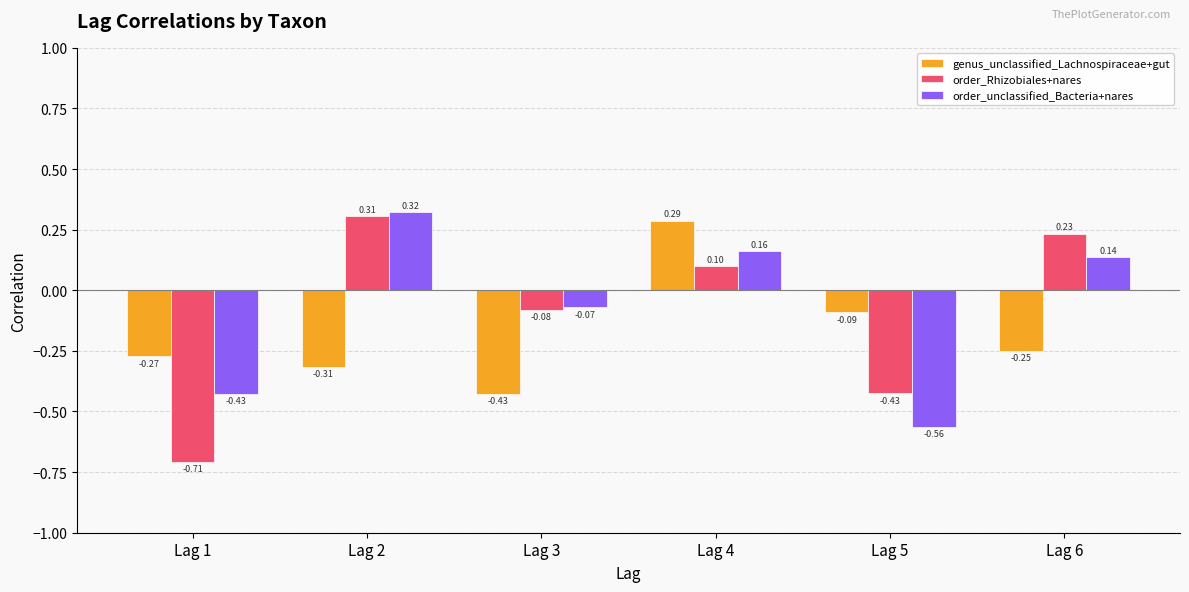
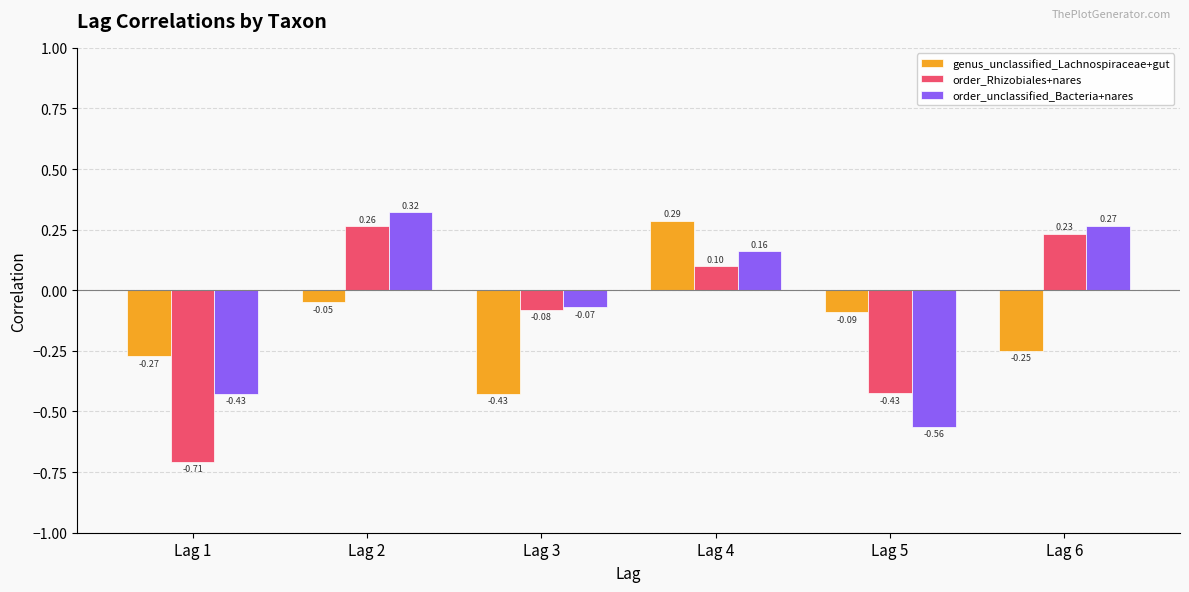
  {
    "genus_unclassified_Lachnospiraceae+gut": {
      "Lag 1": -0.27,
-     "Lag 2": -0.31,
+     "Lag 2": -0.05,
      "Lag 3": -0.43,
      "Lag 4": 0.29,
      "Lag 5": -0.09,
      "Lag 6": -0.25
    },
    "order_Rhizobiales+nares": {
      "Lag 1": -0.71,
-     "Lag 2": 0.31,
+     "Lag 2": 0.26,
      "Lag 3": -0.08,
      "Lag 4": 0.10,
      "Lag 5": -0.43,
      "Lag 6": 0.23
    },
    "order_unclassified_Bacteria+nares": {
      "Lag 1": -0.43,
      "Lag 2": 0.32,
      "Lag 3": -0.07,
      "Lag 4": 0.16,
      "Lag 5": -0.56,
-     "Lag 6": 0.14
+     "Lag 6": 0.27
    }
  }
